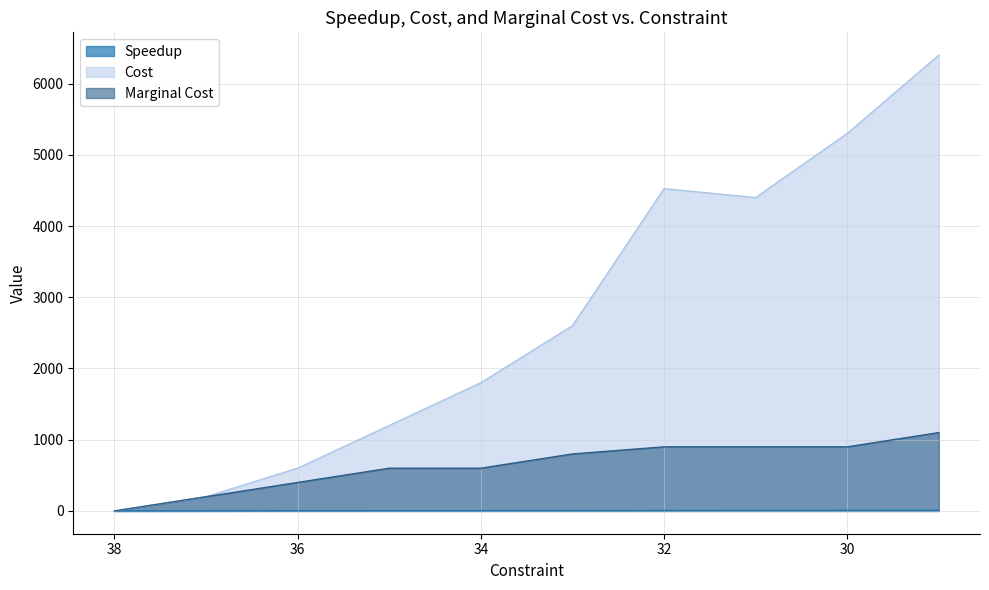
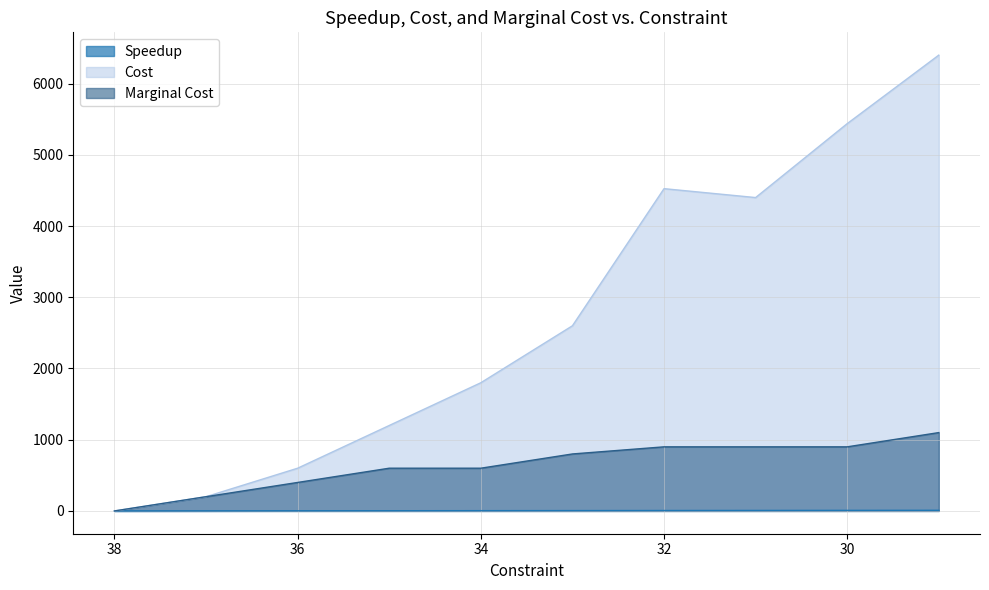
  {
    "Cost": {
      "36": 600,
      "34": 1800,
      "32": 4500,
-     "30": 5300
+     "30": 5400
    }
  }
